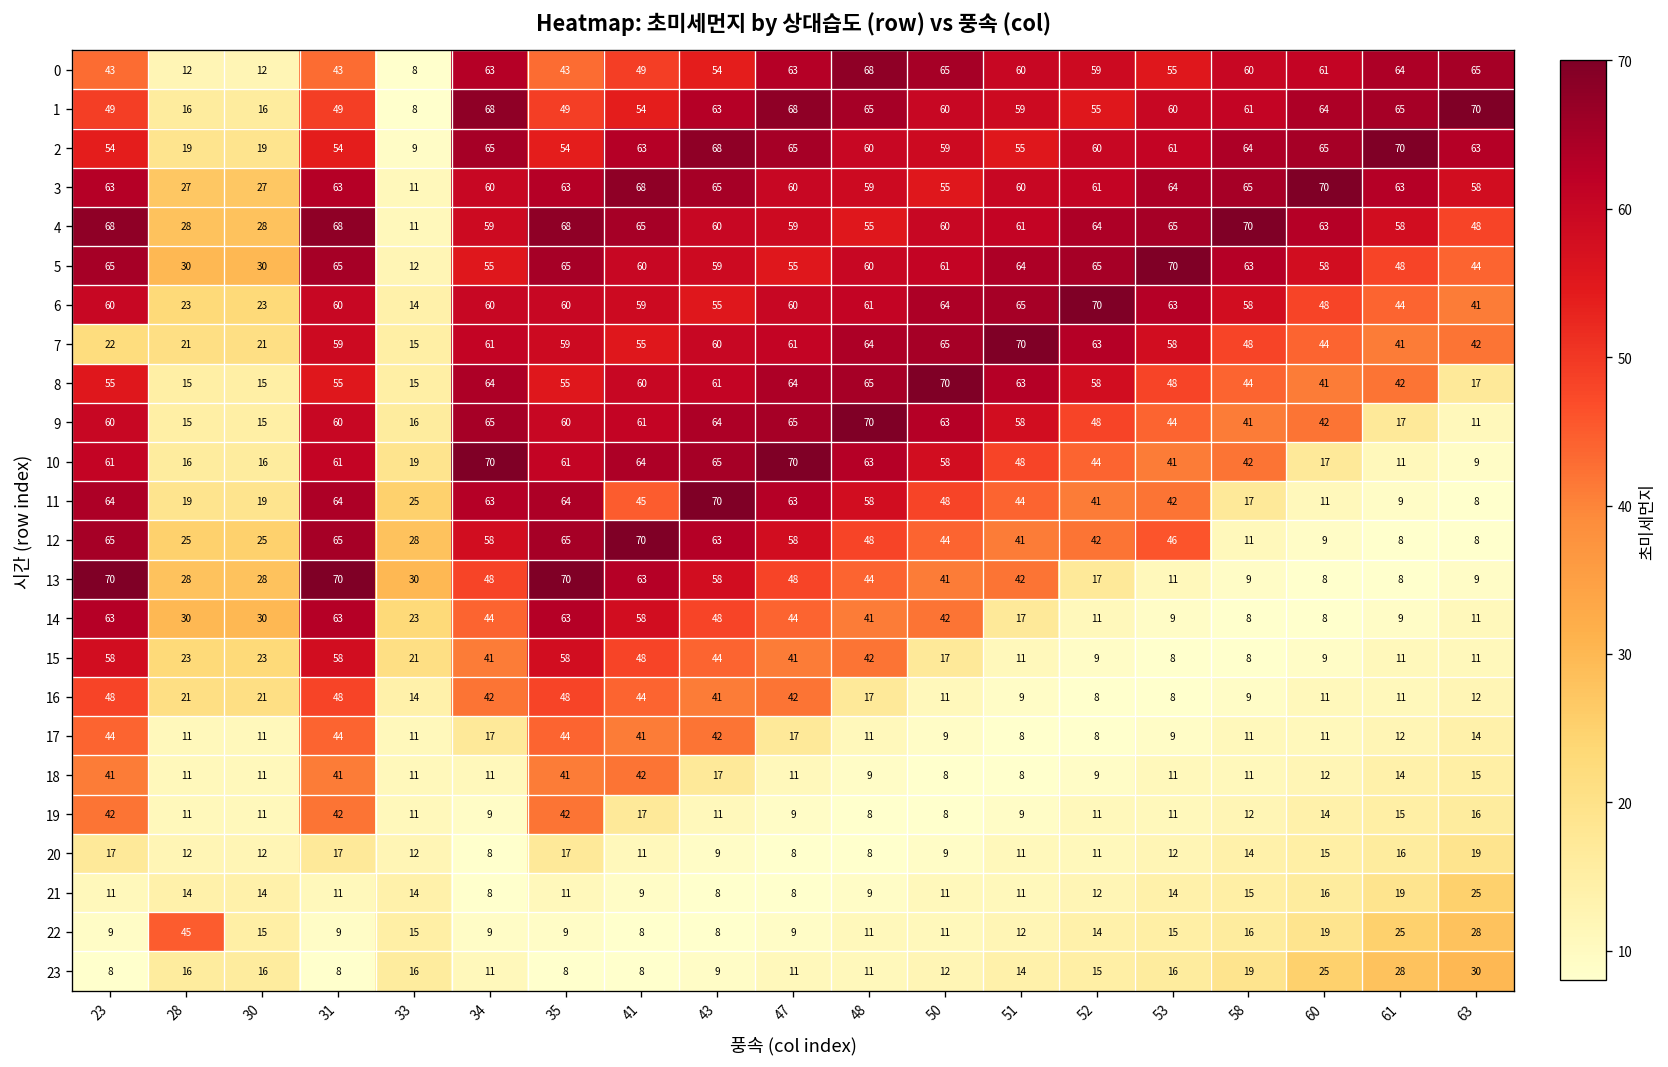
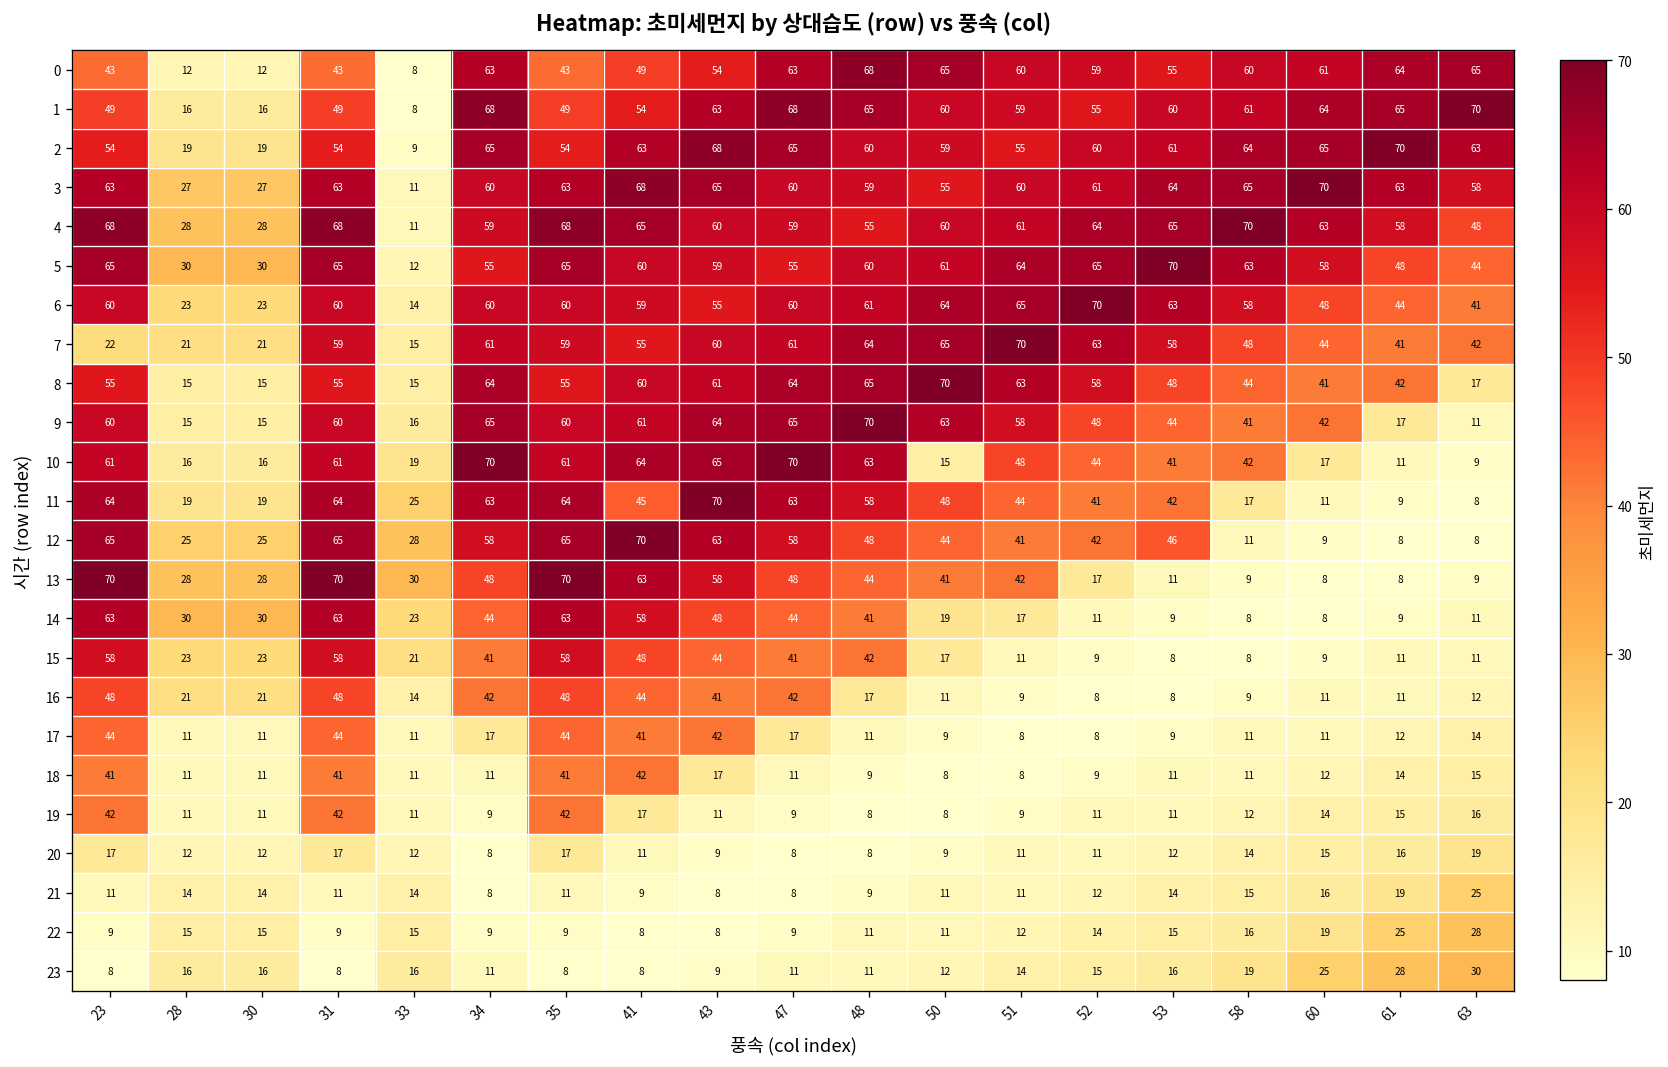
  {
    "10": {
      "23": 61,
      "28": 16,
      "30": 16,
      "31": 61,
      "33": 19,
      "34": 70,
      "35": 61,
      "41": 64,
      "43": 65,
      "47": 70,
      "48": 63,
-     "50": 58,
+     "50": 15,
      "51": 48,
      "52": 44,
      "53": 41,
      "58": 42,
      "60": 17,
      "61": 11,
      "63": 9
    },
    "14": {
      "23": 63,
      "28": 30,
      "30": 30,
      "31": 63,
      "33": 23,
      "34": 44,
      "35": 63,
      "41": 58,
      "43": 48,
      "47": 44,
      "48": 41,
-     "50": 42,
+     "50": 19,
      "51": 17,
      "52": 11,
      "53": 9,
      "58": 8,
      "60": 8,
      "61": 9,
      "63": 11
    },
    "22": {
      "23": 9,
-     "28": 45,
+     "28": 15,
      "30": 15,
      "31": 9,
      "33": 15,
      "34": 9,
      "35": 9,
      "41": 8,
      "43": 8,
      "47": 9,
      "48": 11,
      "50": 11,
      "51": 12,
      "52": 14,
      "53": 15,
      "58": 16,
      "60": 19,
      "61": 25,
      "63": 28
    }
  }
